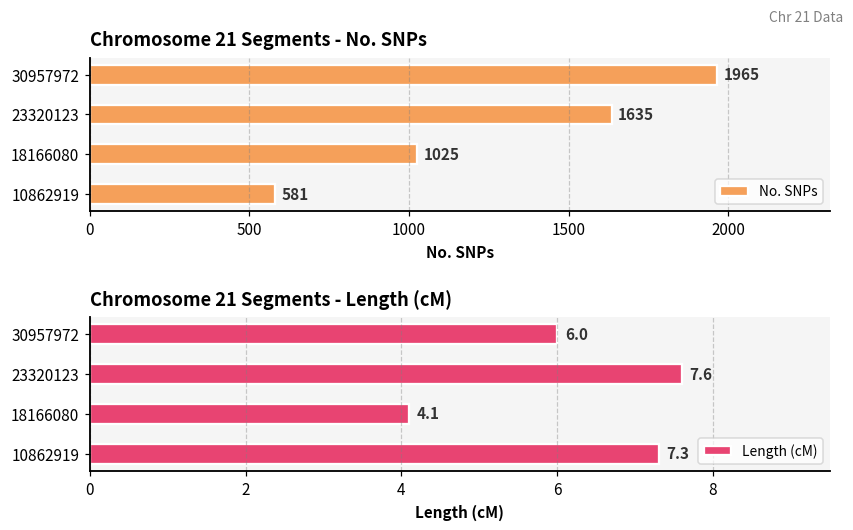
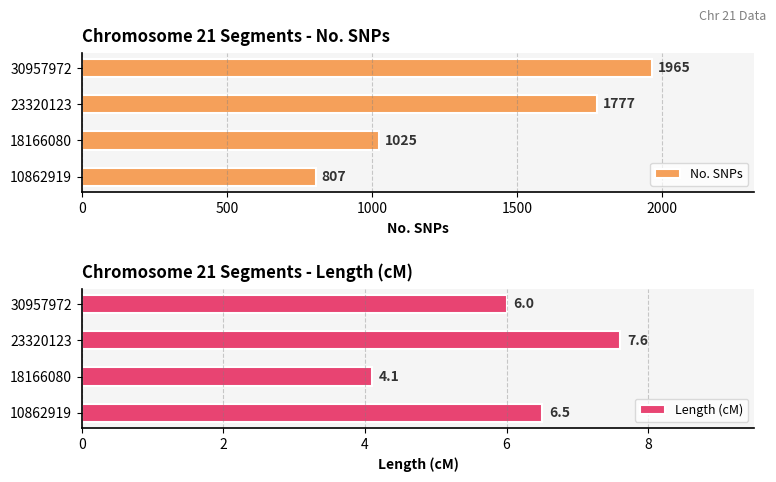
  {
    "Chromosome 21 Segments - No. SNPs": {
      "30957972": 1965,
-     "23320123": 1635,
+     "23320123": 1777,
      "18166080": 1025,
-     "10862919": 581
+     "10862919": 807
    },
    "Chromosome 21 Segments - Length (cM)": {
      "30957972": 6.0,
      "23320123": 7.6,
      "18166080": 4.1,
-     "10862919": 7.3
+     "10862919": 6.5
    }
  }
